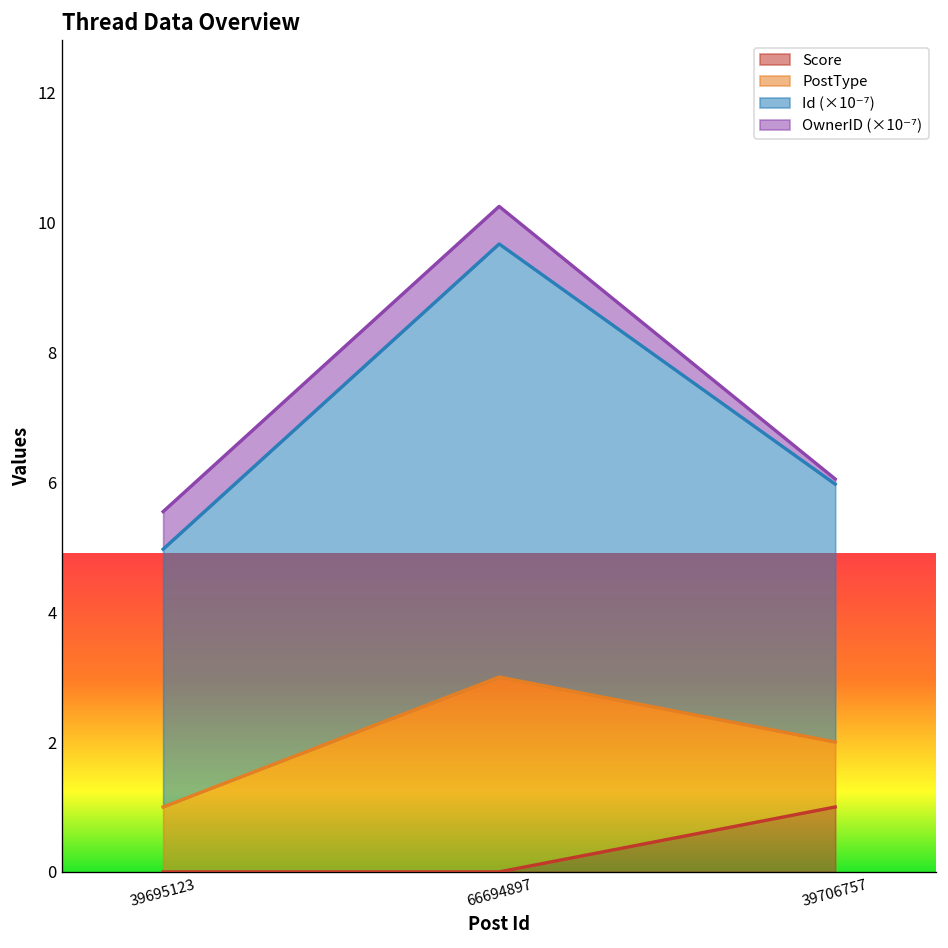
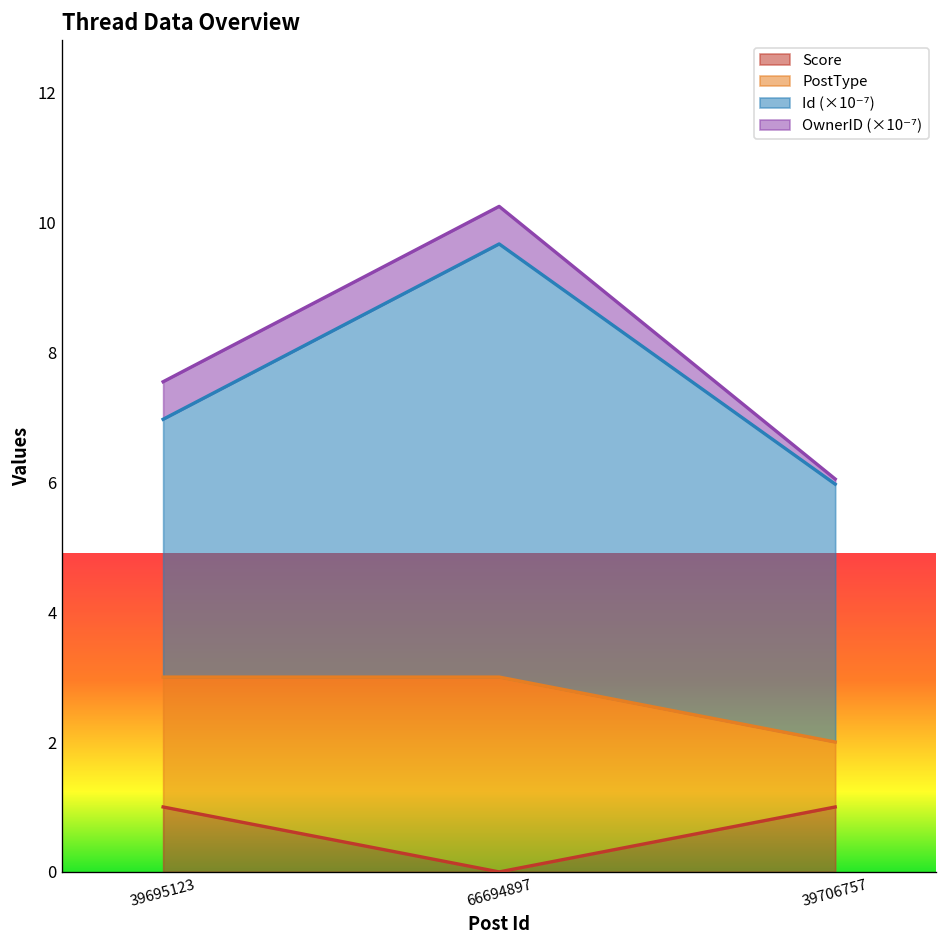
  {
    "Score": {
-     "39695123": 0,
+     "39695123": 1,
      "66694897": 0,
      "39706757": 1
    },
    "PostType": {
-     "39695123": 1,
+     "39695123": 2,
      "66694897": 3,
      "39706757": 2
    },
    "Id (×10⁻⁷)": {
      "39695123": 4,
      "66694897": 6.7,
      "39706757": 4
    },
    "OwnerID (×10⁻⁷)": {
      "39695123": 0.6,
      "66694897": 0.6,
      "39706757": 0.1
    }
  }
